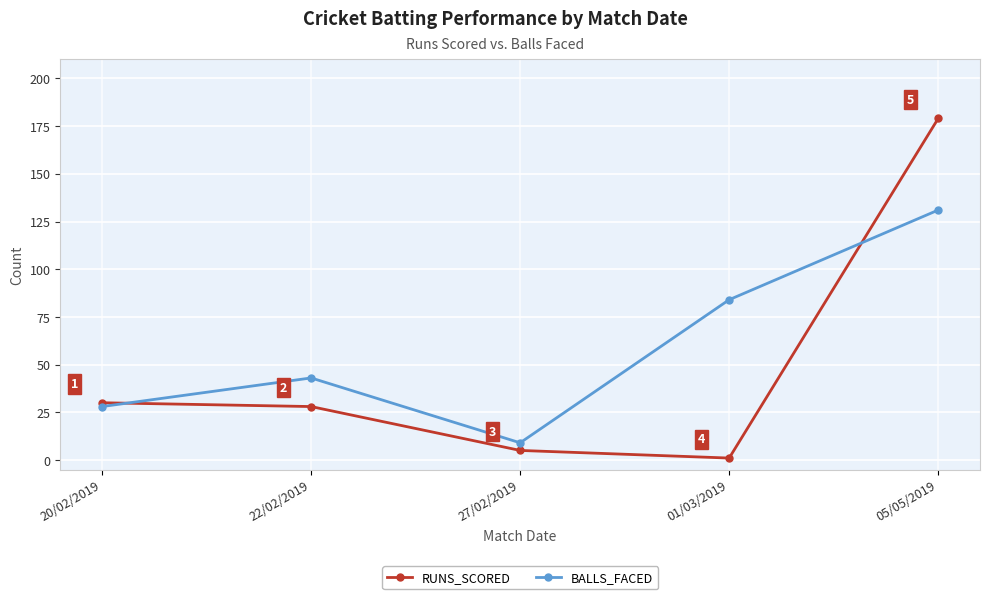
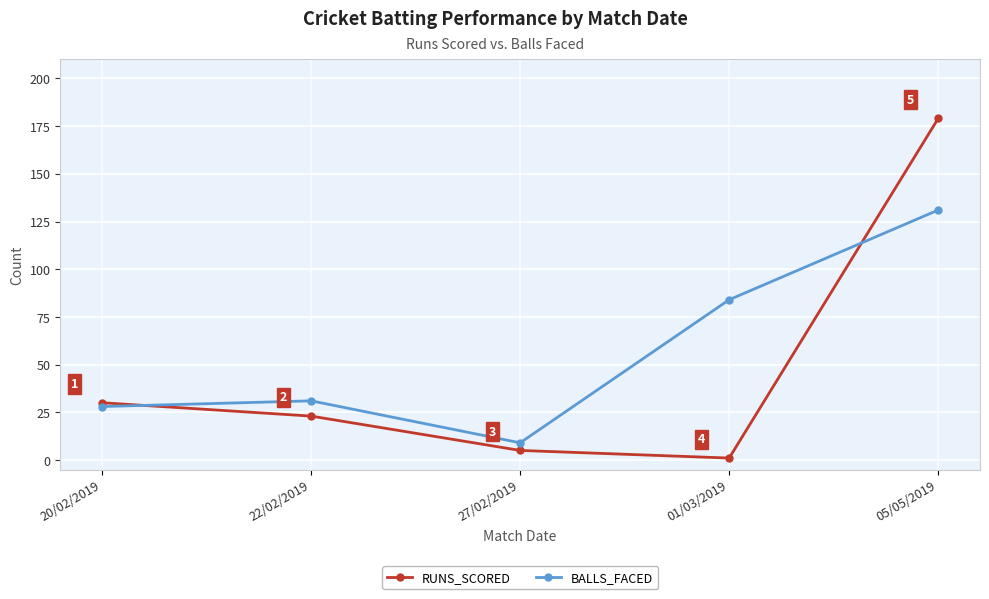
  {
    "RUNS_SCORED": {
      "20/02/2019": 30,
-     "22/02/2019": 28,
+     "22/02/2019": 23,
      "27/02/2019": 5,
      "01/03/2019": 1,
      "05/05/2019": 179
    },
    "BALLS_FACED": {
      "20/02/2019": 28,
-     "22/02/2019": 43,
+     "22/02/2019": 31,
      "01/03/2019": 84,
      "05/05/2019": 131
    }
  }
